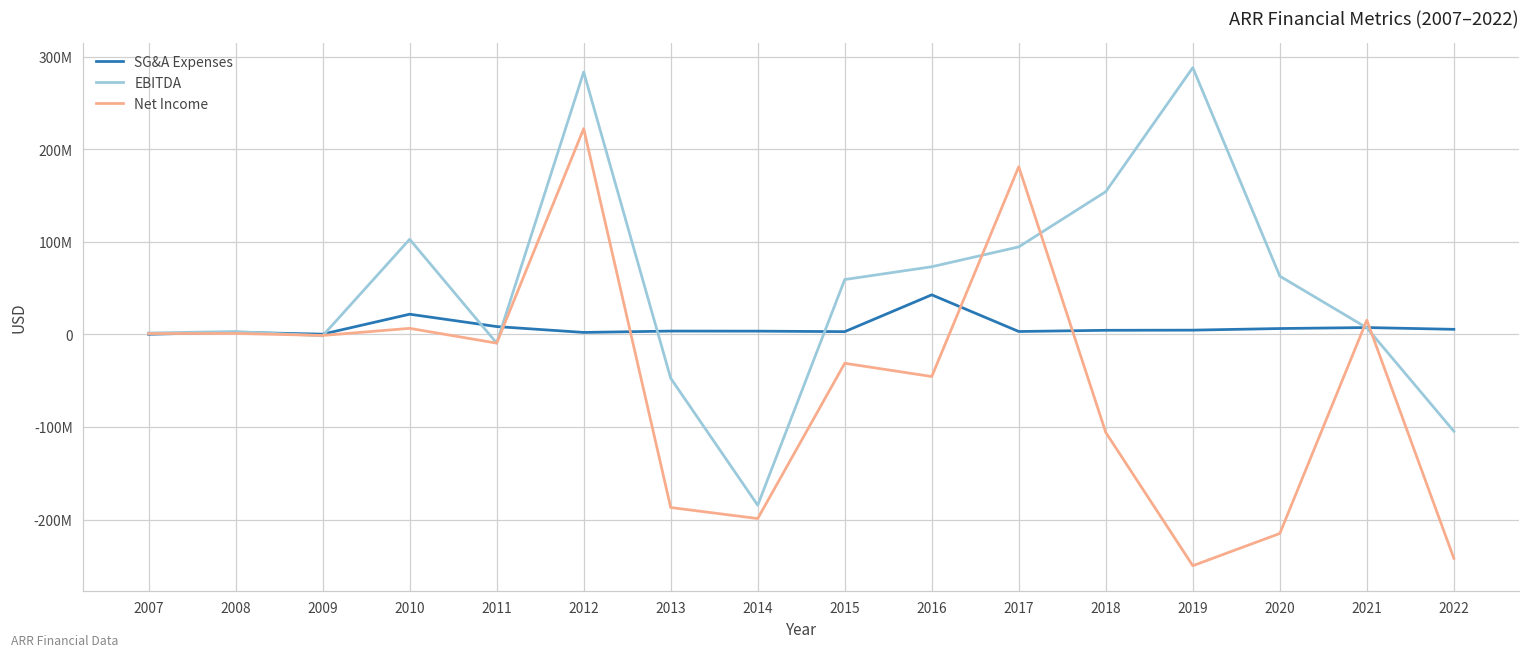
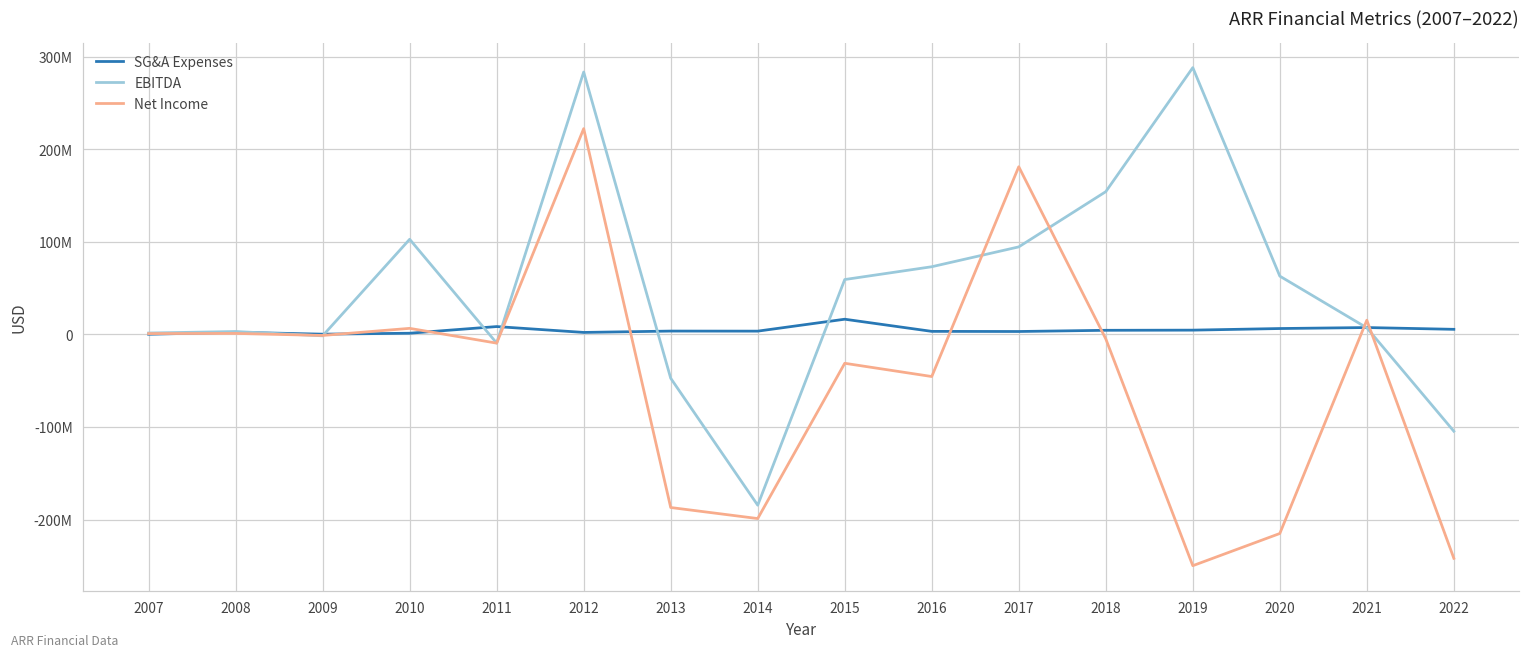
  {
    "SG&A Expenses": {
-     "2010": 20000000,
+     "2010": 0,
      "2011": 10000000,
      "2012": 0,
      "2013": 0,
      "2014": 0,
-     "2015": 0,
-     "2016": 40000000,
+     "2015": 20000000,
+     "2016": 0,
      "2017": 0,
      "2018": 0,
      "2019": 0,
      "2020": 10000000,
      "2022": 10000000
    },
    "EBITDA": {
      "2010": 100000000,
      "2012": 280000000,
      "2013": -50000000,
      "2014": -180000000,
      "2015": 60000000,
      "2016": 70000000,
      "2017": 90000000,
      "2018": 150000000,
      "2019": 290000000,
      "2020": 60000000,
      "2022": -100000000
    },
    "Net Income": {
      "2010": 10000000,
      "2012": 220000000,
      "2013": -190000000,
      "2014": -200000000,
      "2015": -30000000,
      "2016": -50000000,
      "2017": 180000000,
-     "2018": -110000000,
+     "2018": 0,
      "2019": -250000000,
      "2020": -220000000,
      "2021": 20000000,
      "2022": -240000000
    }
  }
